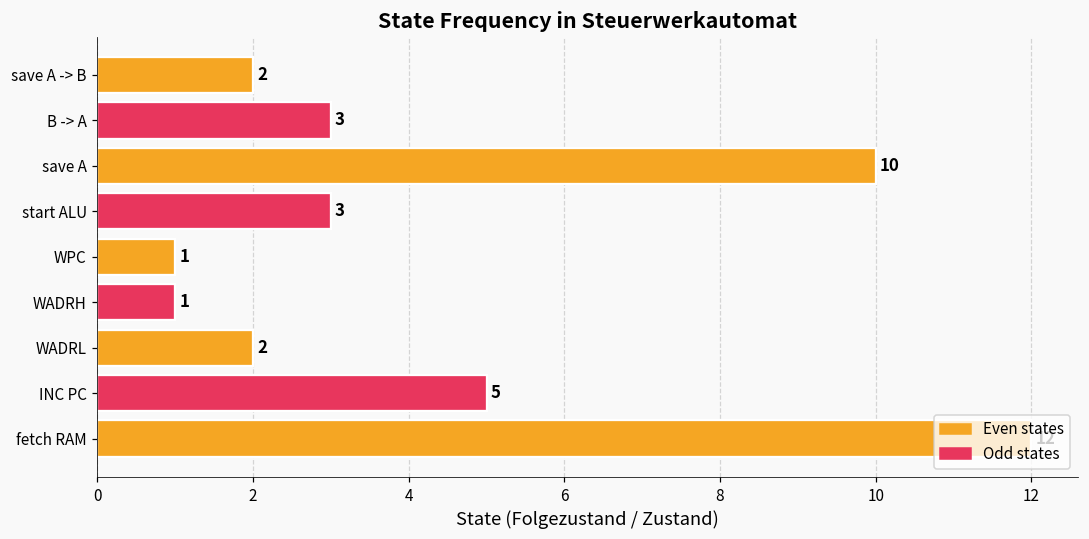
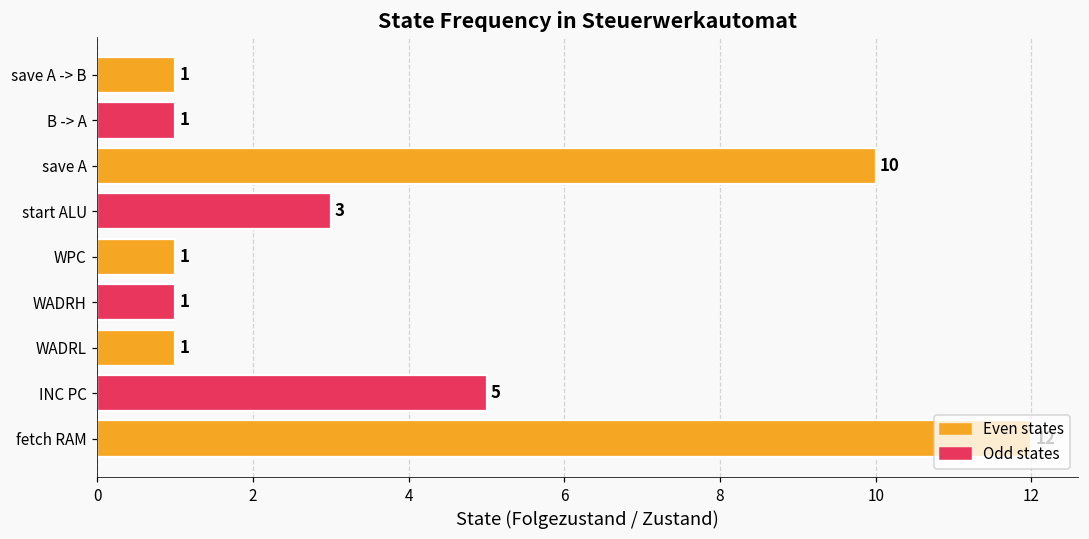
  {
-   "save A -> B": 2,
-   "B -> A": 3,
+   "save A -> B": 1,
+   "B -> A": 1,
    "save A": 10,
    "start ALU": 3,
    "WPC": 1,
    "WADRH": 1,
-   "WADRL": 2,
+   "WADRL": 1,
    "INC PC": 5
  }
